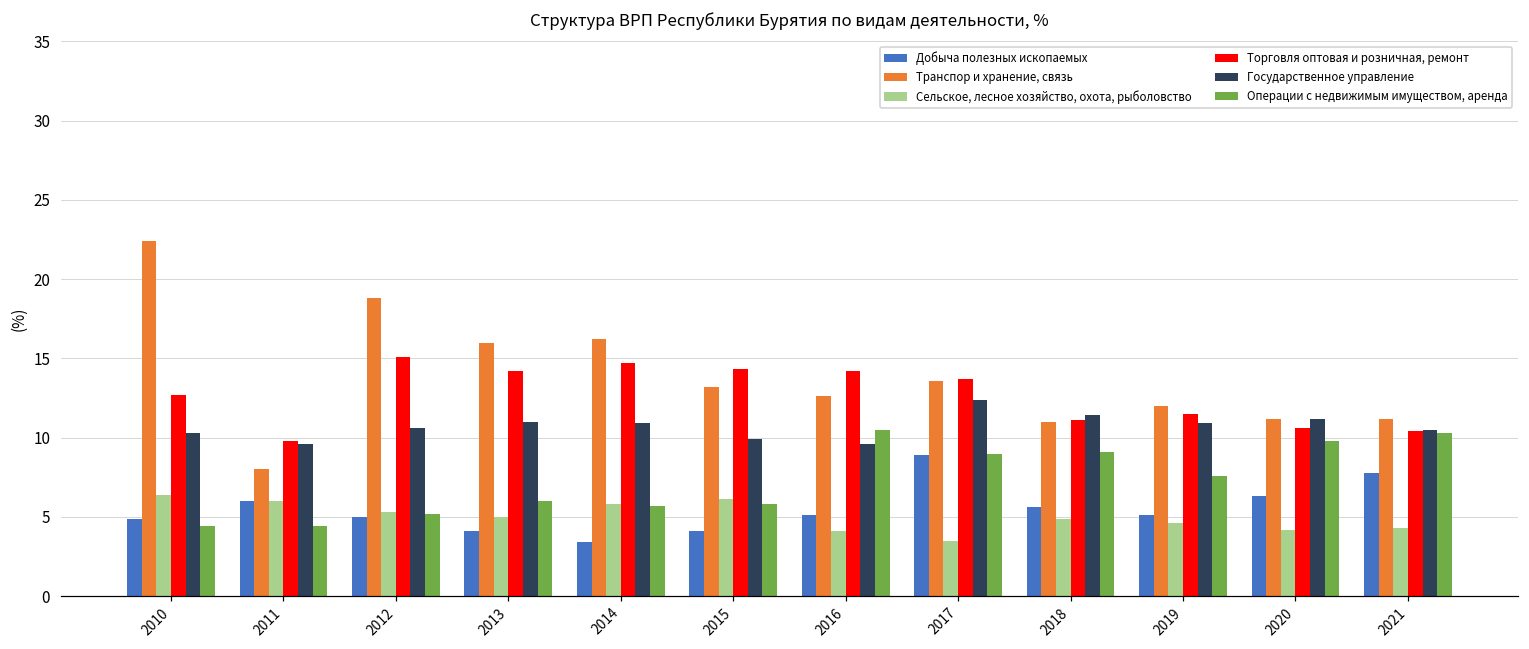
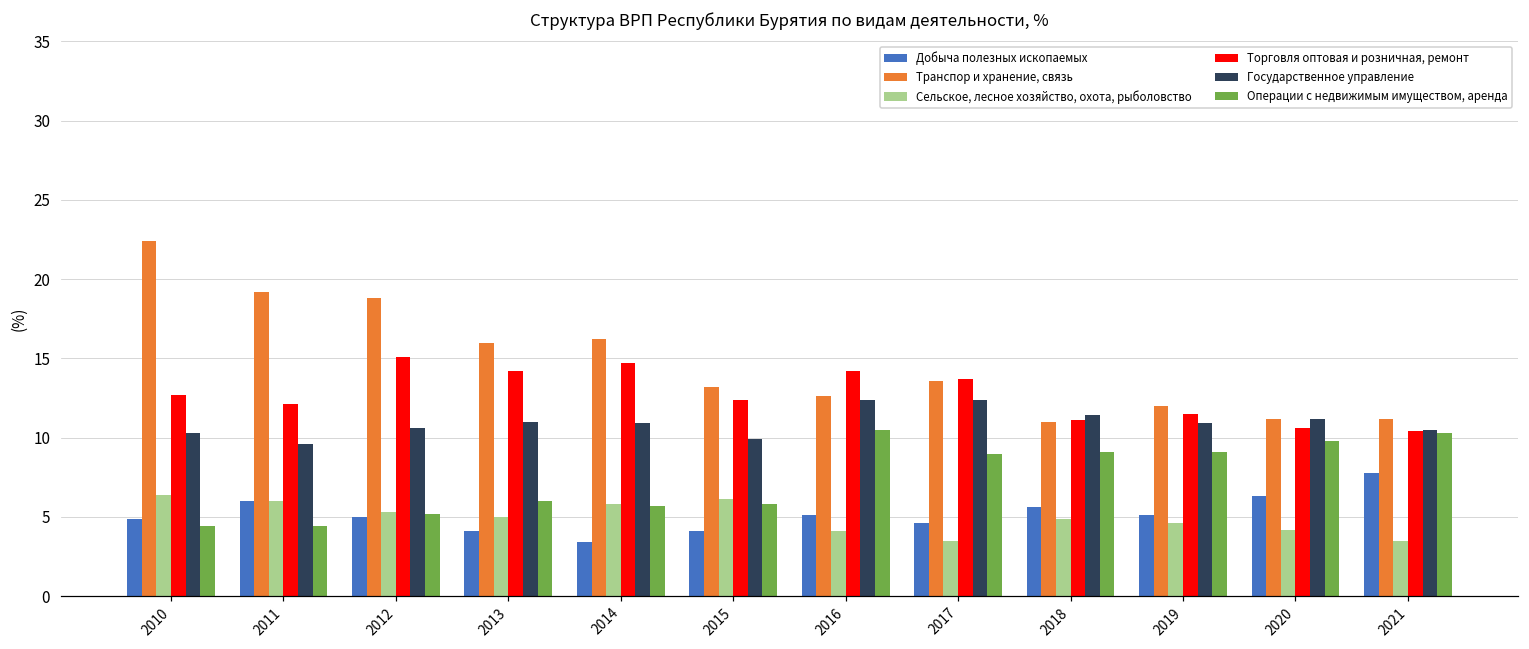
  {
    "Добыча полезных ископаемых": {
      "2010": 4.9,
      "2011": 6.0,
      "2012": 5.0,
      "2013": 4.1,
      "2014": 3.4,
      "2015": 4.1,
      "2016": 5.1,
-     "2017": 8.9,
+     "2017": 4.6,
      "2018": 5.6,
      "2019": 5.1,
      "2020": 6.3,
      "2021": 7.8
    },
    "Транспор и хранение, связь": {
      "2010": 22.4,
-     "2011": 8.0,
+     "2011": 19.2,
      "2012": 18.8,
      "2013": 16.0,
      "2014": 16.2,
      "2015": 13.2,
      "2016": 12.6,
      "2017": 13.6,
      "2018": 11.0,
      "2019": 12.0,
      "2020": 11.2,
      "2021": 11.2
    },
    "Сельское, лесное хозяйство, охота, рыболовство": {
      "2010": 6.4,
      "2011": 6.0,
      "2012": 5.3,
      "2013": 5.0,
      "2014": 5.8,
      "2015": 6.1,
      "2016": 4.1,
      "2017": 3.5,
      "2018": 4.9,
      "2019": 4.6,
      "2020": 4.2,
-     "2021": 4.3
+     "2021": 3.5
    },
    "Торговля оптовая и розничная, ремонт": {
      "2010": 12.7,
-     "2011": 9.8,
+     "2011": 12.1,
      "2012": 15.1,
      "2013": 14.2,
      "2014": 14.7,
-     "2015": 14.3,
+     "2015": 12.4,
      "2016": 14.2,
      "2017": 13.7,
      "2018": 11.1,
      "2019": 11.5,
      "2020": 10.6,
      "2021": 10.4
    },
    "Государственное управление": {
      "2010": 10.3,
      "2011": 9.6,
      "2012": 10.6,
      "2013": 11.0,
      "2014": 10.9,
      "2015": 9.9,
-     "2016": 9.6,
+     "2016": 12.4,
      "2017": 12.4,
      "2018": 11.4,
      "2019": 10.9,
      "2020": 11.2,
      "2021": 10.5
    },
    "Операции с недвижимым имуществом, аренда": {
      "2010": 4.4,
      "2011": 4.4,
      "2012": 5.2,
      "2013": 6.0,
      "2014": 5.7,
      "2015": 5.8,
      "2016": 10.5,
      "2017": 9.0,
      "2018": 9.1,
-     "2019": 7.6,
+     "2019": 9.1,
      "2020": 9.8,
      "2021": 10.3
    }
  }
